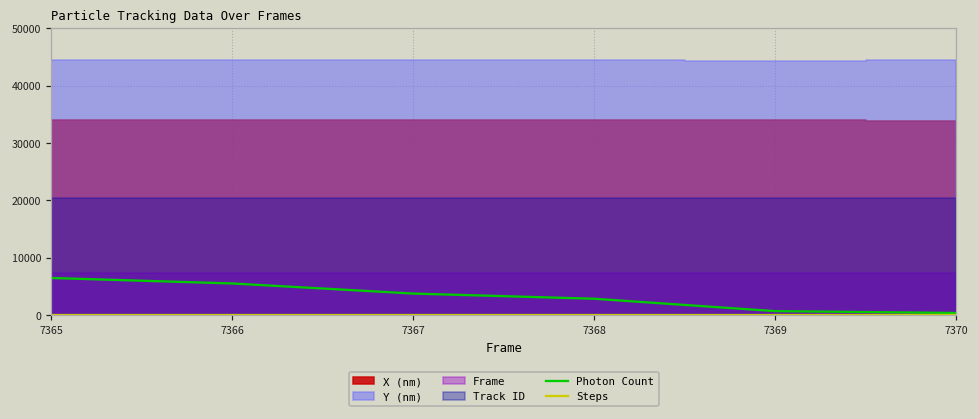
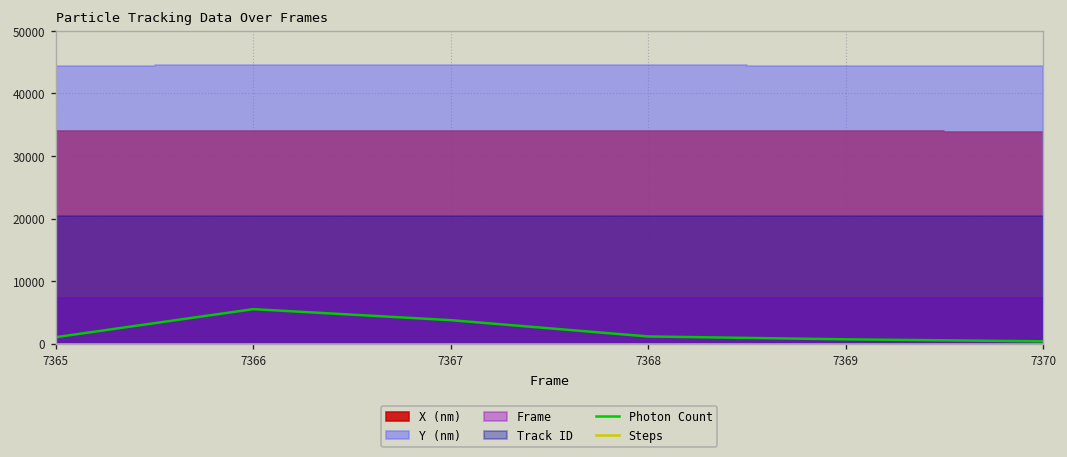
  {
    "Photon Count": {
-     "7365": 6000,
+     "7365": 1000,
      "7366": 6000,
      "7367": 4000,
-     "7368": 3000,
+     "7368": 1000,
      "7369": 1000
    },
    "Steps": {
      "7365": 0,
      "7366": 0,
      "7367": 0,
      "7368": 0,
      "7369": 0
    }
  }
